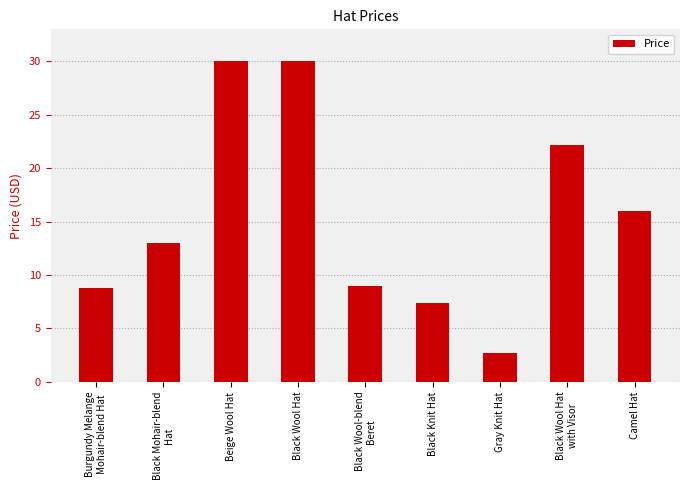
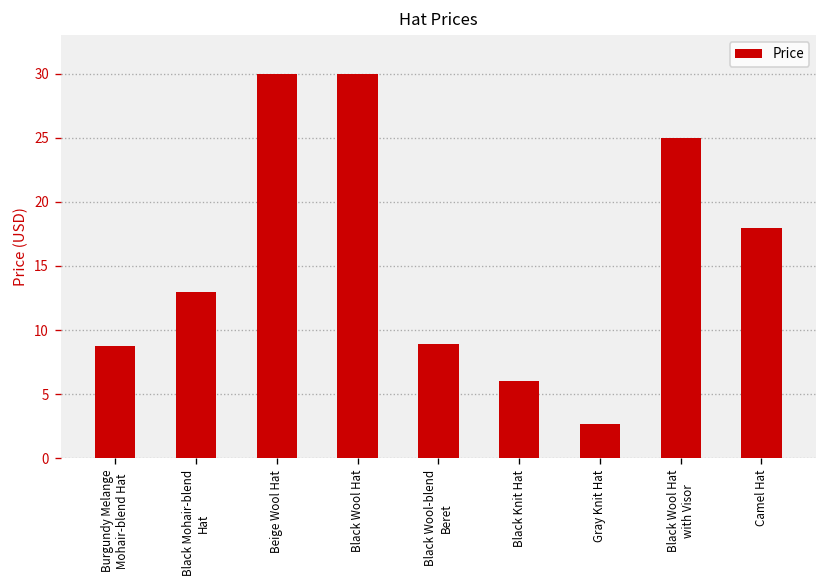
  {
    "Burgundy Melange Mohair-blend Hat": 8.8,
    "Black Mohair-blend Hat": 13.0,
    "Beige Wool Hat": 30.0,
    "Black Wool Hat": 30.0,
    "Black Wool-blend Beret": 9.0,
-   "Black Knit Hat": 7.4,
+   "Black Knit Hat": 6.0,
    "Gray Knit Hat": 2.7,
-   "Black Wool Hat with Visor": 22.1,
-   "Camel Hat": 16.0
+   "Black Wool Hat with Visor": 25.0,
+   "Camel Hat": 18.0
  }
